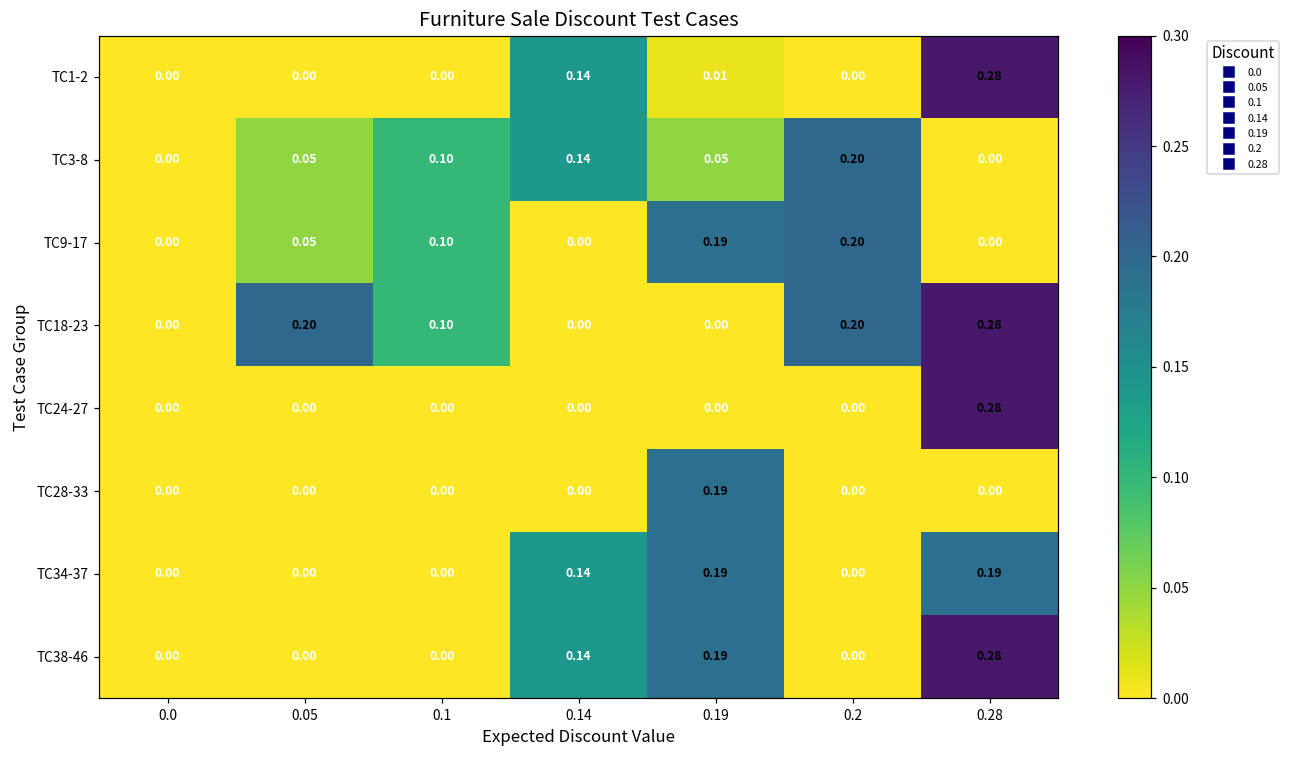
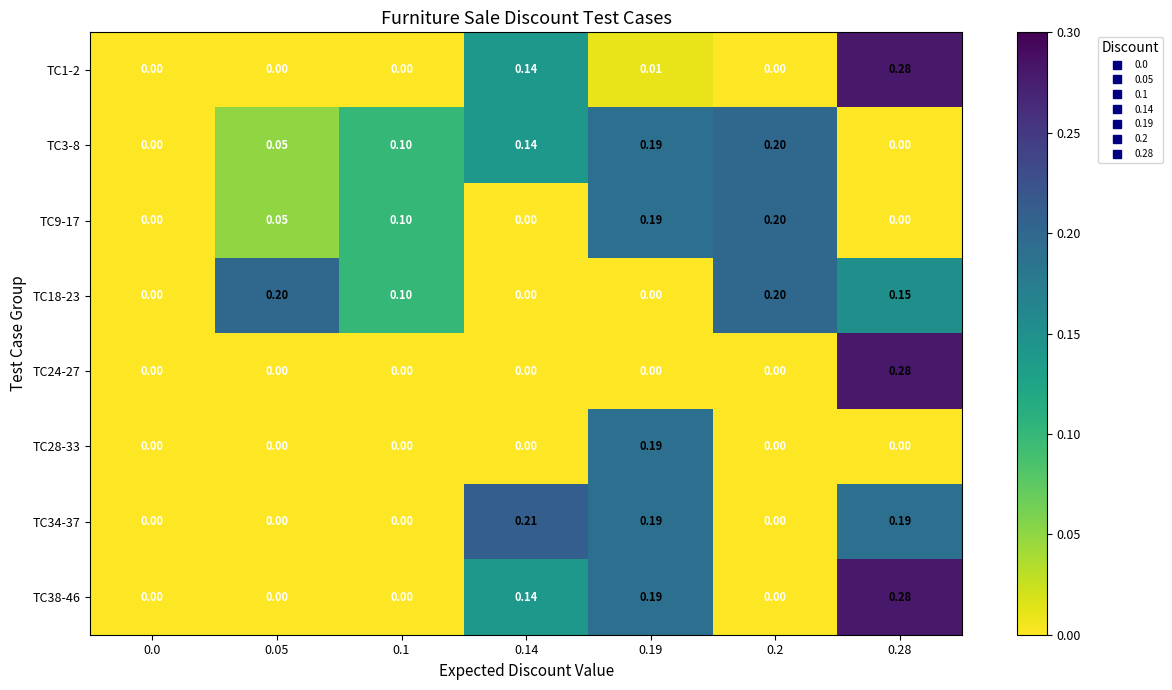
  {
    "TC1-2": {
      "0.0": 0.00,
      "0.05": 0.00,
      "0.1": 0.00,
      "0.14": 0.14,
      "0.19": 0.01,
      "0.2": 0.00,
      "0.28": 0.28
    },
    "TC3-8": {
      "0.0": 0.00,
      "0.05": 0.05,
      "0.1": 0.10,
      "0.14": 0.14,
-     "0.19": 0.05,
+     "0.19": 0.19,
      "0.2": 0.20,
      "0.28": 0.00
    },
    "TC9-17": {
      "0.0": 0.00,
      "0.05": 0.05,
      "0.1": 0.10,
      "0.14": 0.00,
      "0.19": 0.19,
      "0.2": 0.20,
      "0.28": 0.00
    },
    "TC18-23": {
      "0.0": 0.00,
      "0.05": 0.20,
      "0.1": 0.10,
      "0.14": 0.00,
      "0.19": 0.00,
      "0.2": 0.20,
-     "0.28": 0.28
+     "0.28": 0.15
    },
    "TC24-27": {
      "0.0": 0.00,
      "0.05": 0.00,
      "0.1": 0.00,
      "0.14": 0.00,
      "0.19": 0.00,
      "0.2": 0.00,
      "0.28": 0.28
    },
    "TC28-33": {
      "0.0": 0.00,
      "0.05": 0.00,
      "0.1": 0.00,
      "0.14": 0.00,
      "0.19": 0.19,
      "0.2": 0.00,
      "0.28": 0.00
    },
    "TC34-37": {
      "0.0": 0.00,
      "0.05": 0.00,
      "0.1": 0.00,
-     "0.14": 0.14,
+     "0.14": 0.21,
      "0.19": 0.19,
      "0.2": 0.00,
      "0.28": 0.19
    },
    "TC38-46": {
      "0.0": 0.00,
      "0.05": 0.00,
      "0.1": 0.00,
      "0.14": 0.14,
      "0.19": 0.19,
      "0.2": 0.00,
      "0.28": 0.28
    }
  }
